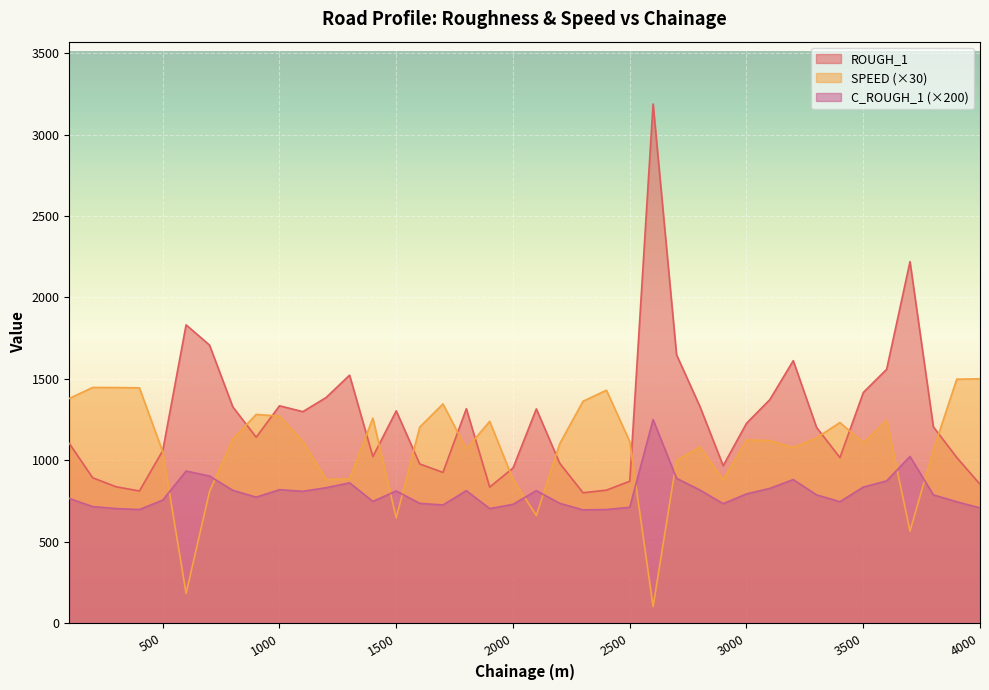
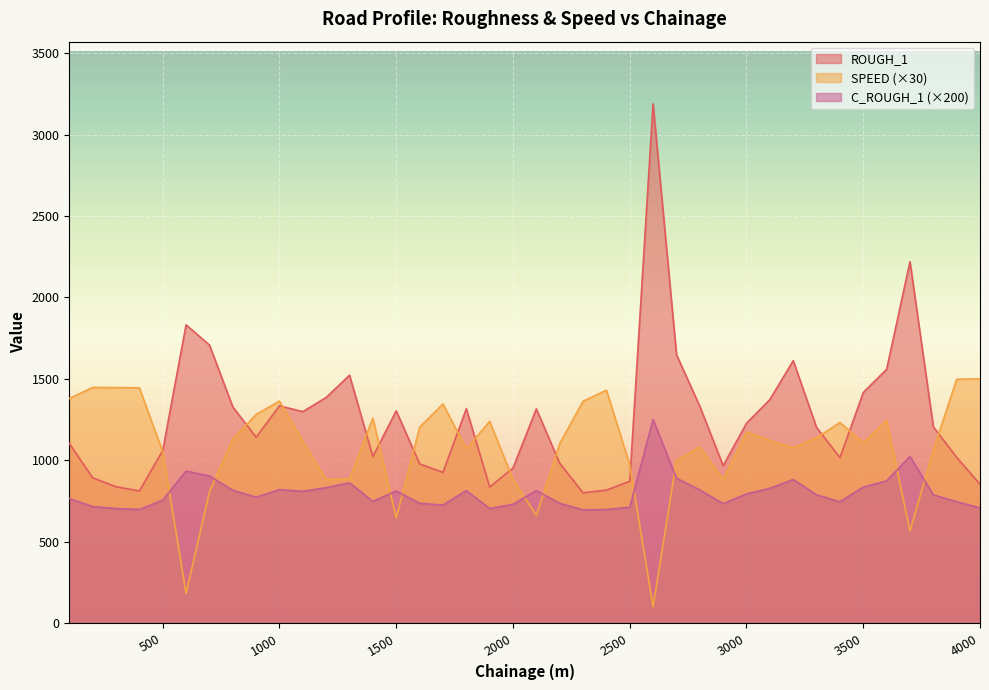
  {
    "SPEED (×30)": {
-     "1000": 1270,
+     "1000": 1360,
      "1500": 650,
      "2000": 880,
-     "2500": 1120,
-     "3000": 1120,
+     "2500": 970,
+     "3000": 1170,
      "3500": 1110,
      "4000": 1500
    }
  }
